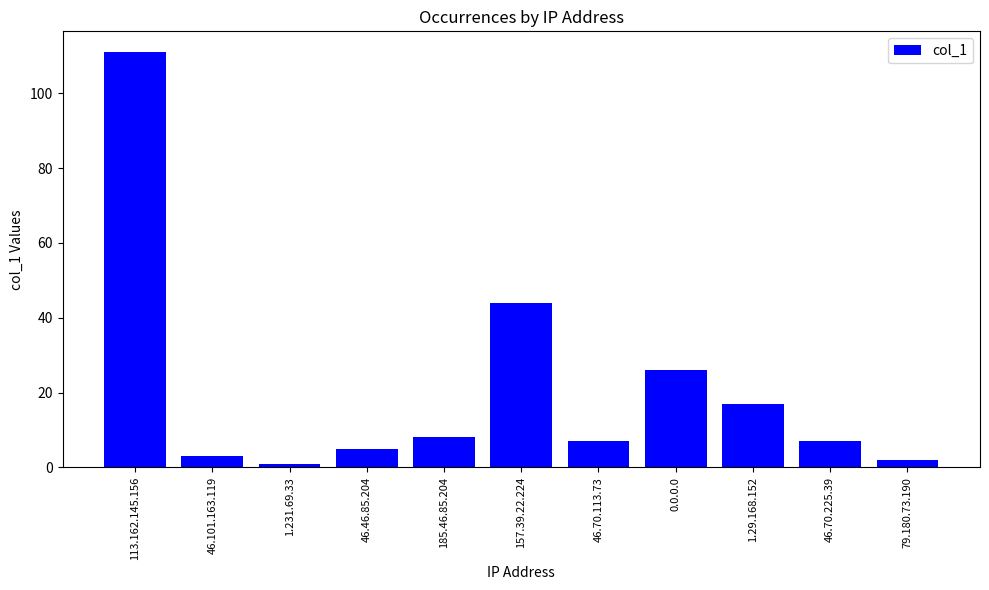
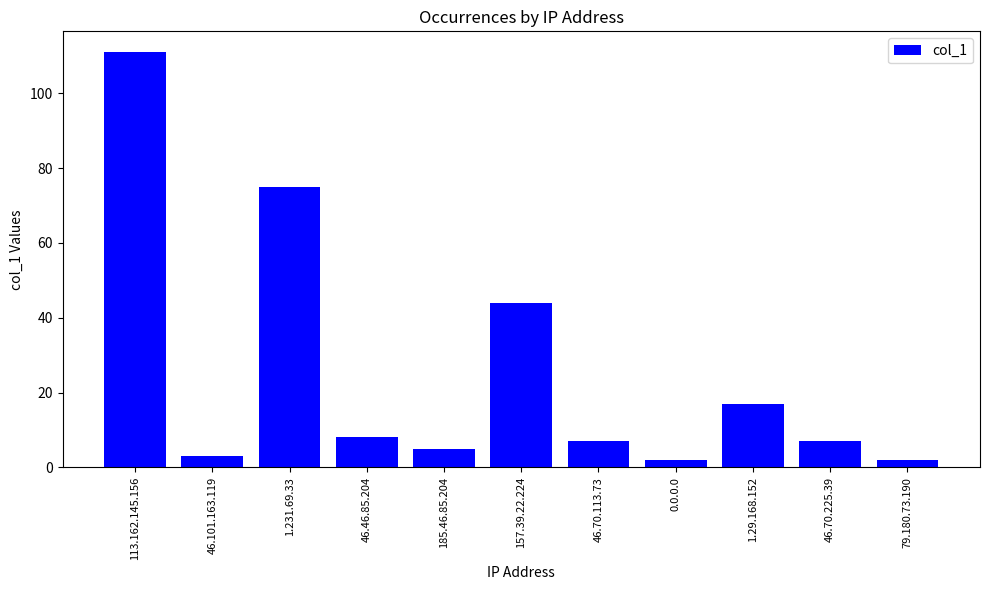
  {
    "113.162.145.156": 111,
    "46.101.163.119": 3,
-   "1.231.69.33": 1,
-   "46.46.85.204": 5,
-   "185.46.85.204": 8,
+   "1.231.69.33": 75,
+   "46.46.85.204": 8,
+   "185.46.85.204": 5,
    "157.39.22.224": 44,
    "46.70.113.73": 7,
-   "0.0.0.0": 26,
+   "0.0.0.0": 2,
    "1.29.168.152": 17,
    "46.70.225.39": 7,
    "79.180.73.190": 2
  }
